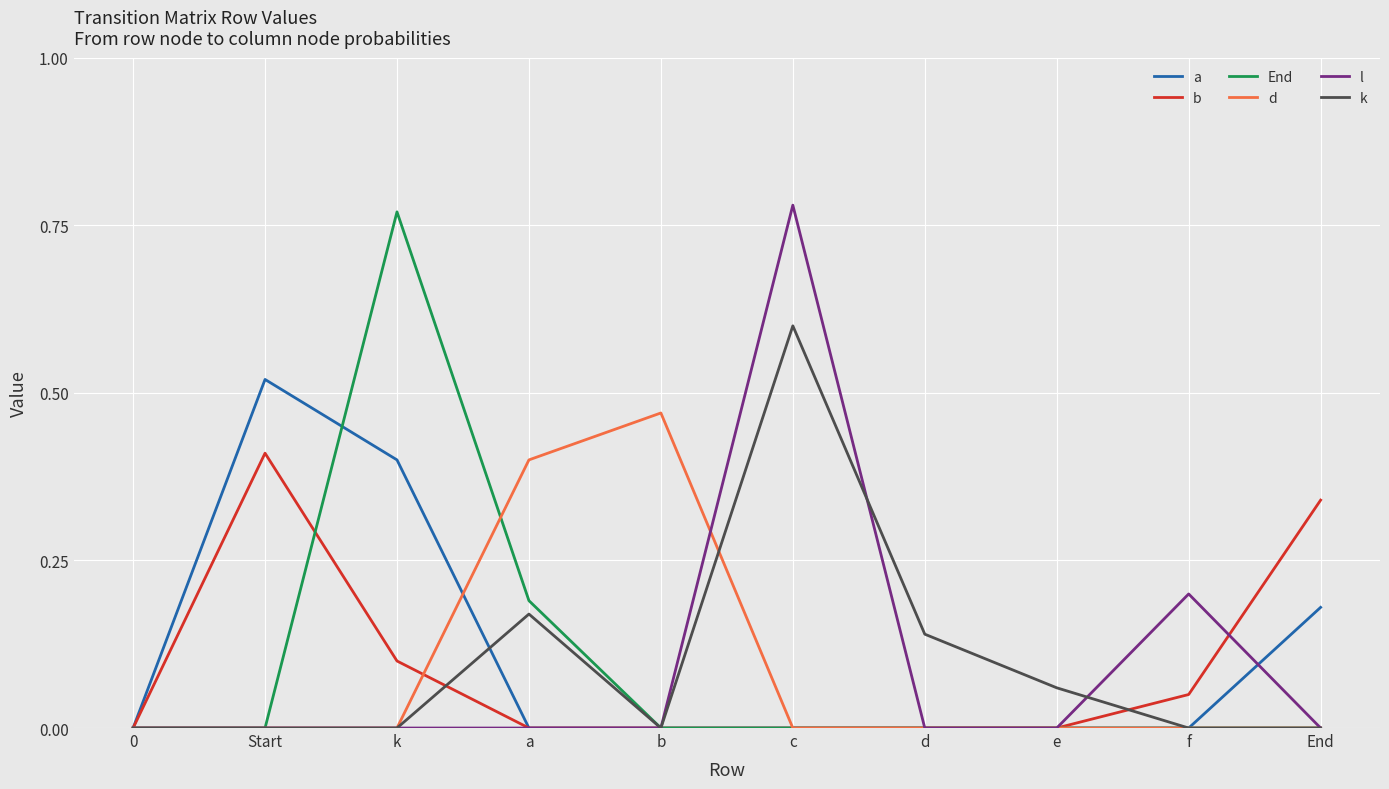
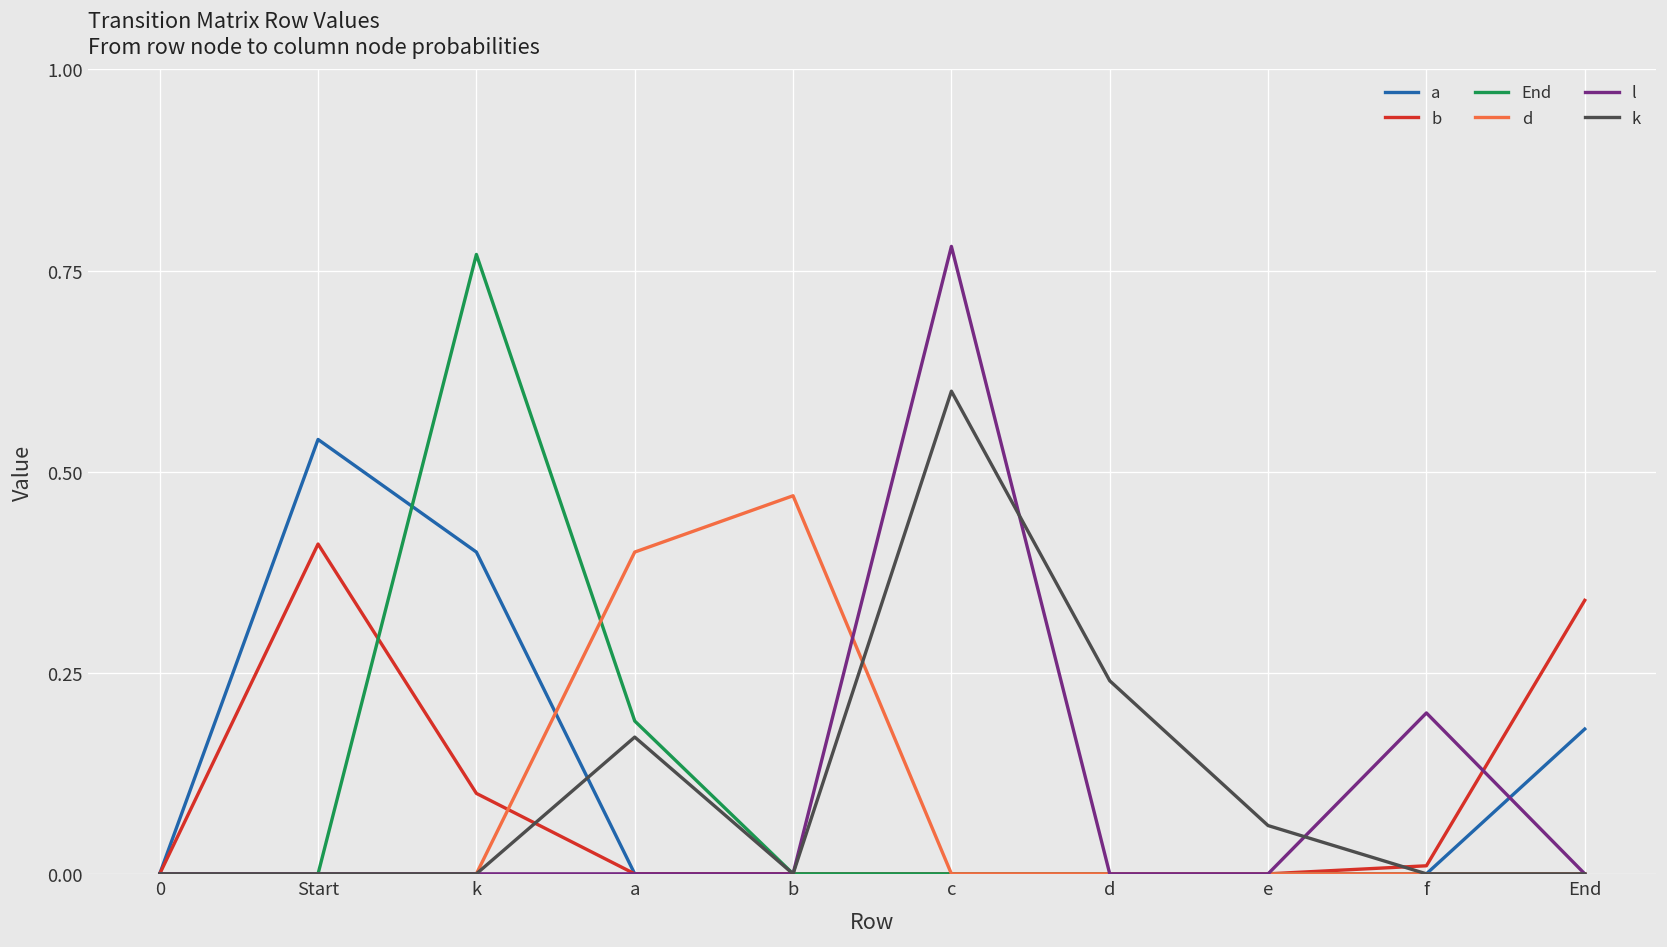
  {
    "a": {
-     "Start": 0.52,
+     "Start": 0.54,
      "k": 0.40,
      "End": 0.18
    },
    "b": {
      "Start": 0.41,
      "k": 0.10,
-     "f": 0.05,
+     "f": 0.01,
      "End": 0.34
    },
    "End": {
      "k": 0.77,
      "a": 0.19
    },
    "d": {
      "a": 0.40,
      "b": 0.47
    },
    "l": {
      "c": 0.78,
      "f": 0.20
    },
    "k": {
      "a": 0.17,
      "c": 0.60,
-     "d": 0.14,
+     "d": 0.24,
      "e": 0.06
    }
  }
